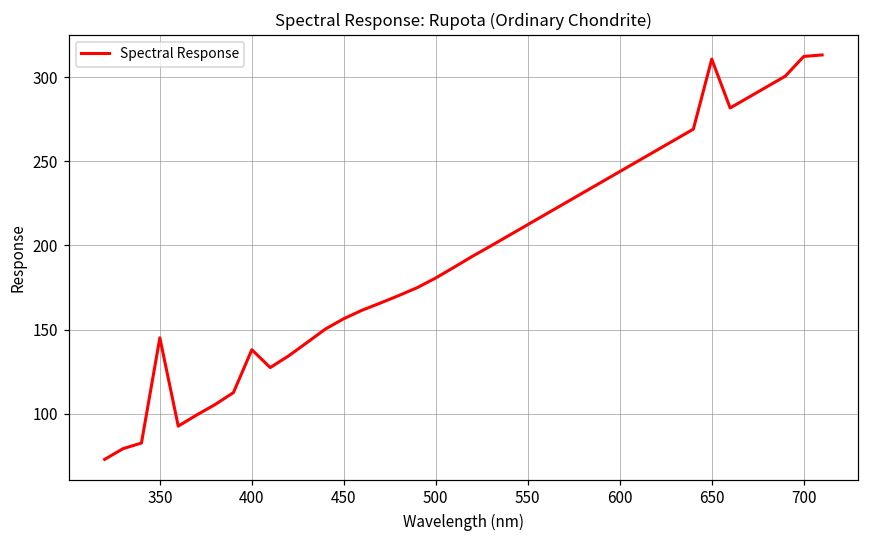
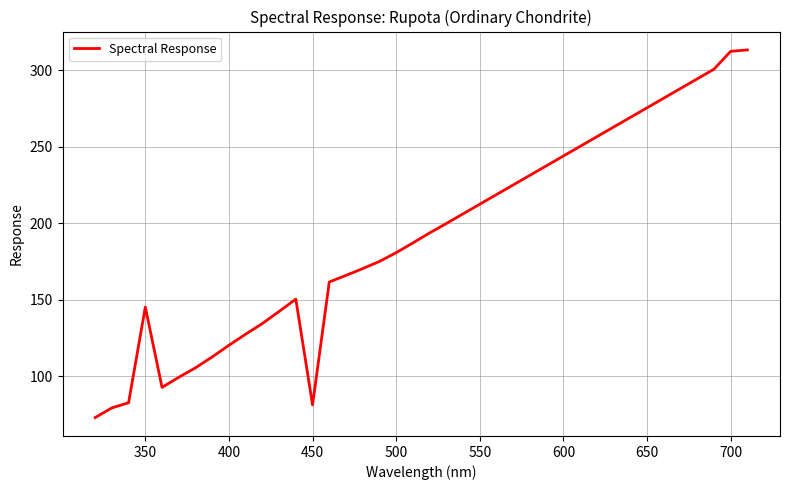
  {
    "350": 145,
-   "400": 138,
-   "450": 157,
+   "400": 120,
+   "450": 81,
    "500": 181,
    "550": 212,
    "600": 244,
-   "650": 311,
+   "650": 275,
    "700": 312
  }
